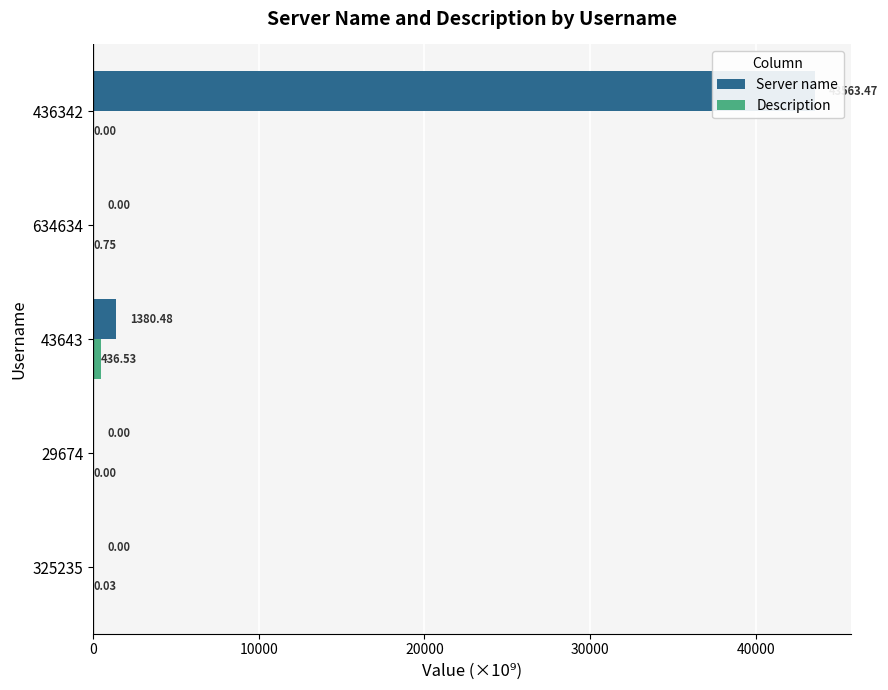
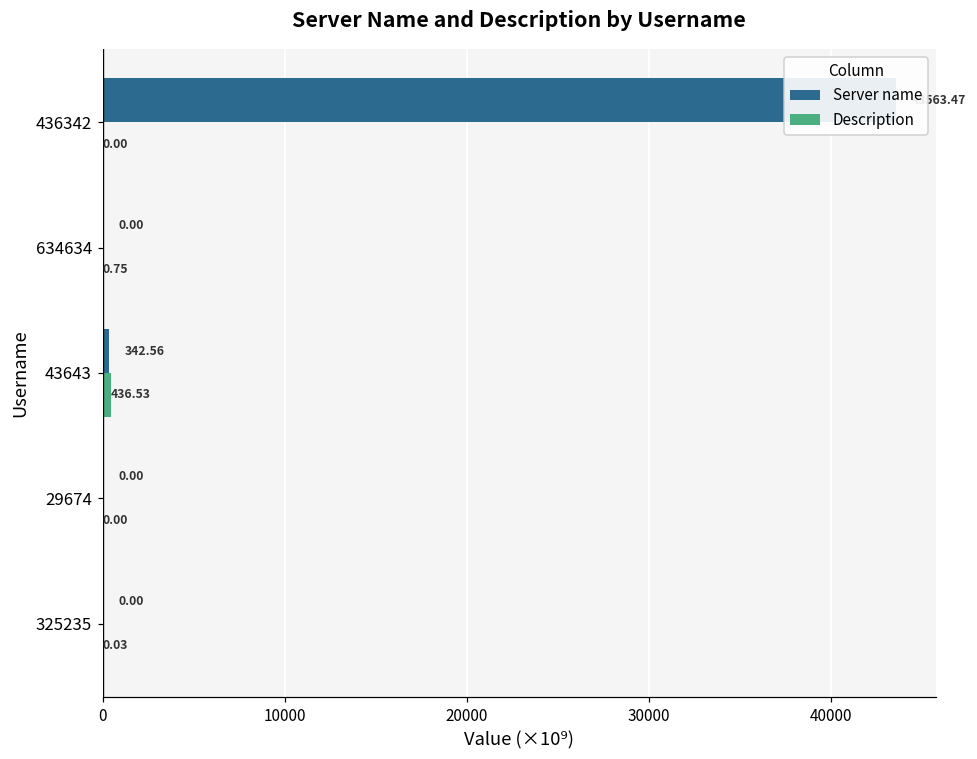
  {
    "Server name": {
      "634634": 0.00,
-     "43643": 1380.48,
+     "43643": 342.56,
      "29674": 0.00,
      "325235": 0.00
    },
    "Description": {
      "436342": 0.00,
      "634634": 0.75,
      "43643": 436.53,
      "29674": 0.00,
      "325235": 0.03
    }
  }
